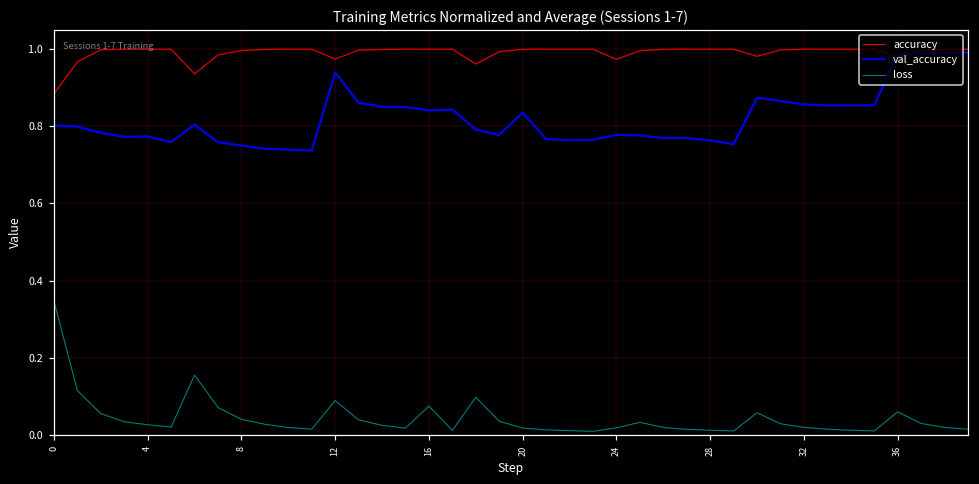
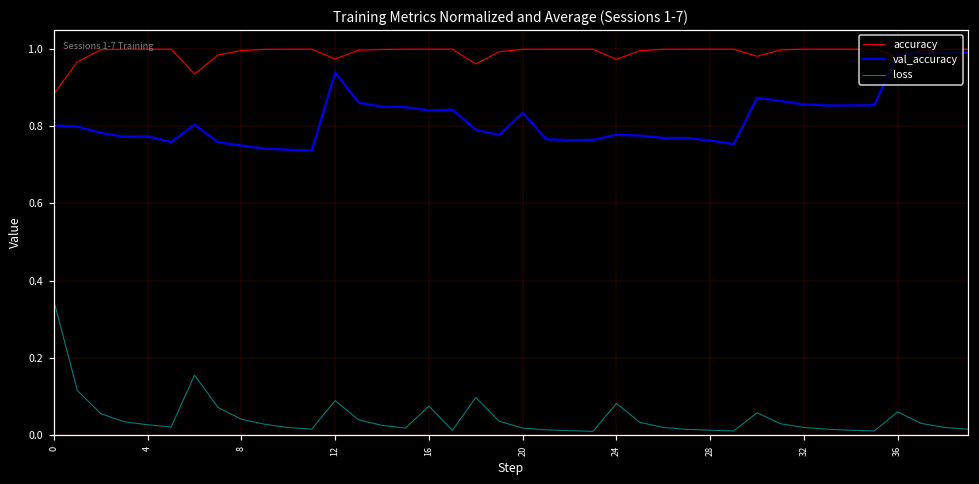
  {
    "accuracy": {
      "0": 0.88,
      "8": 1.00,
      "12": 0.97,
      "16": 1.00,
      "20": 1.00,
      "24": 0.97,
      "28": 1.00,
      "32": 1.00
    },
    "val_accuracy": {
      "0": 0.80,
      "4": 0.77,
      "8": 0.75,
      "12": 0.94,
      "16": 0.84,
      "20": 0.84,
      "24": 0.78,
      "28": 0.76,
      "32": 0.86
    },
    "loss": {
      "0": 0.35,
      "4": 0.03,
      "8": 0.04,
      "12": 0.09,
      "16": 0.07,
      "20": 0.02,
-     "24": 0.02,
+     "24": 0.08,
      "28": 0.01,
      "32": 0.02,
      "36": 0.06
    }
  }
